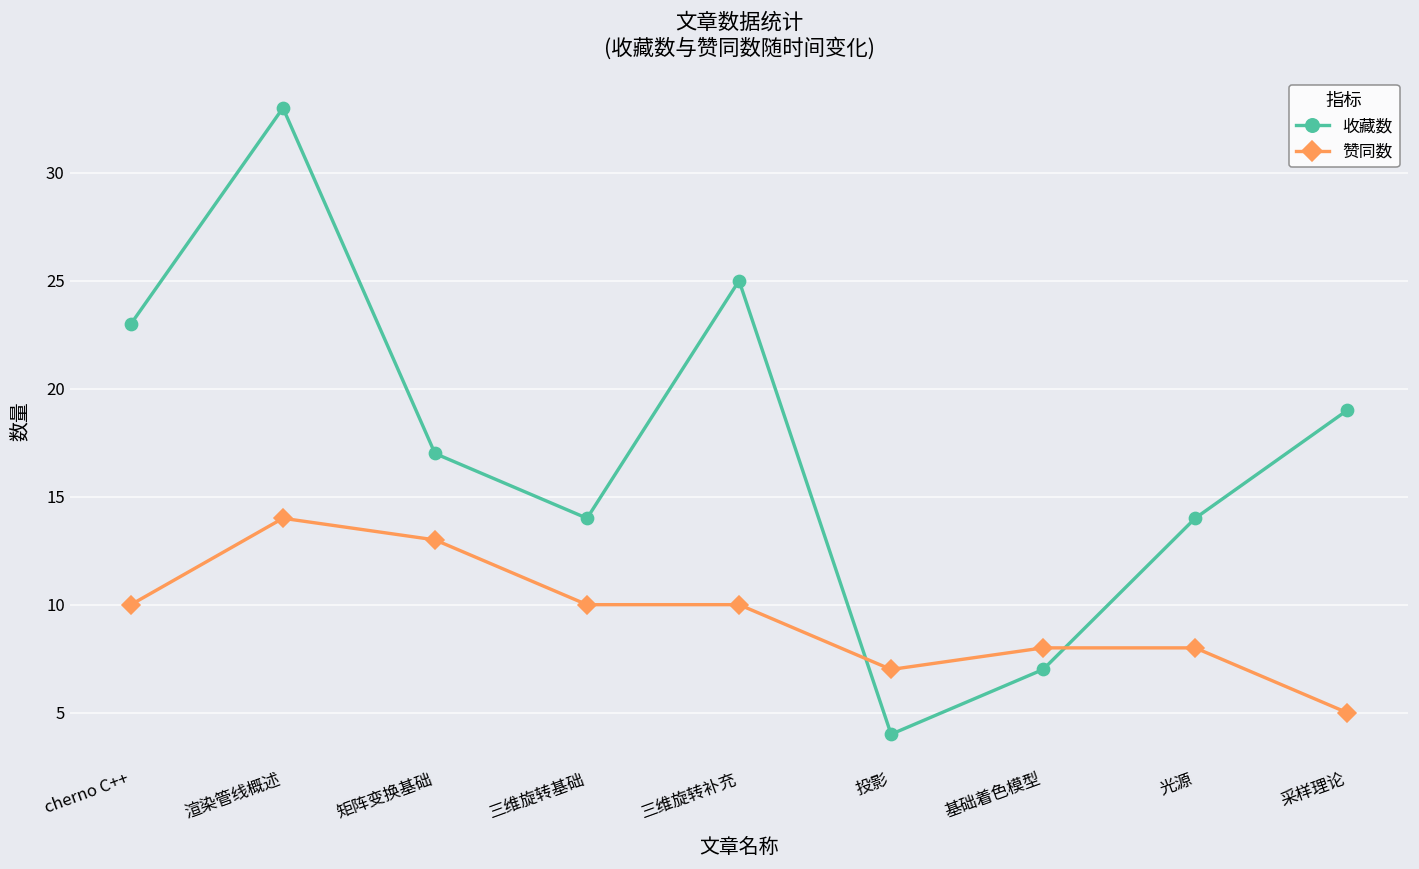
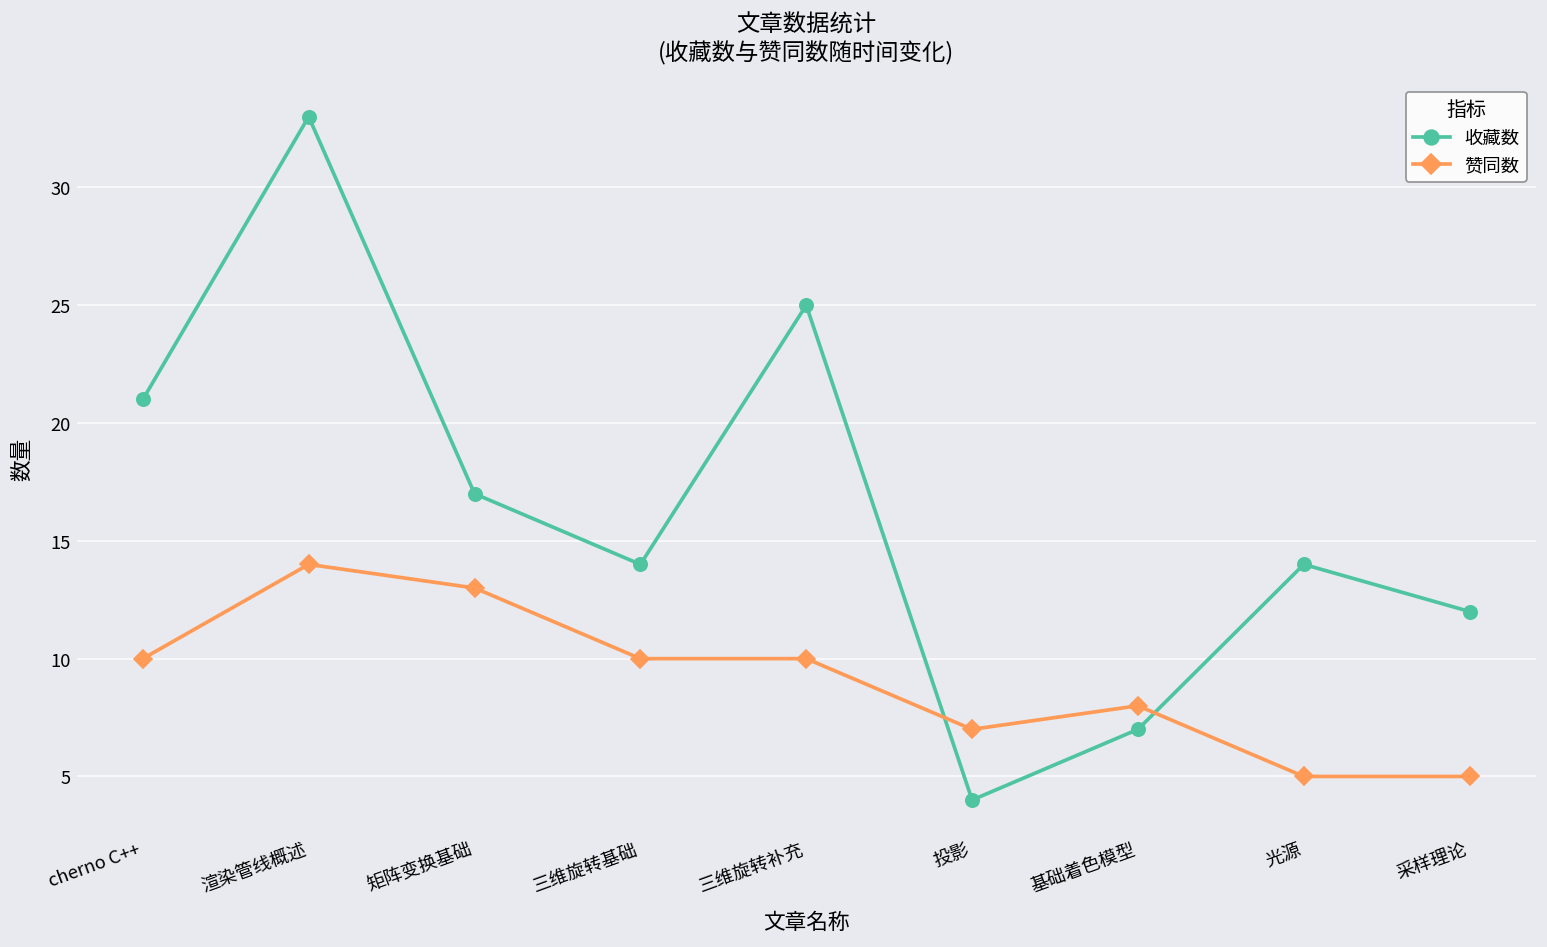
  {
    "收藏数": {
-     "cherno C++": 23,
+     "cherno C++": 21,
      "渲染管线概述": 33,
      "矩阵变换基础": 17,
      "三维旋转基础": 14,
      "三维旋转补充": 25,
      "投影": 4,
      "基础着色模型": 7,
      "光源": 14,
-     "采样理论": 19
+     "采样理论": 12
    },
    "赞同数": {
      "cherno C++": 10,
      "渲染管线概述": 14,
      "矩阵变换基础": 13,
      "三维旋转基础": 10,
      "三维旋转补充": 10,
      "投影": 7,
      "基础着色模型": 8,
-     "光源": 8,
+     "光源": 5,
      "采样理论": 5
    }
  }
